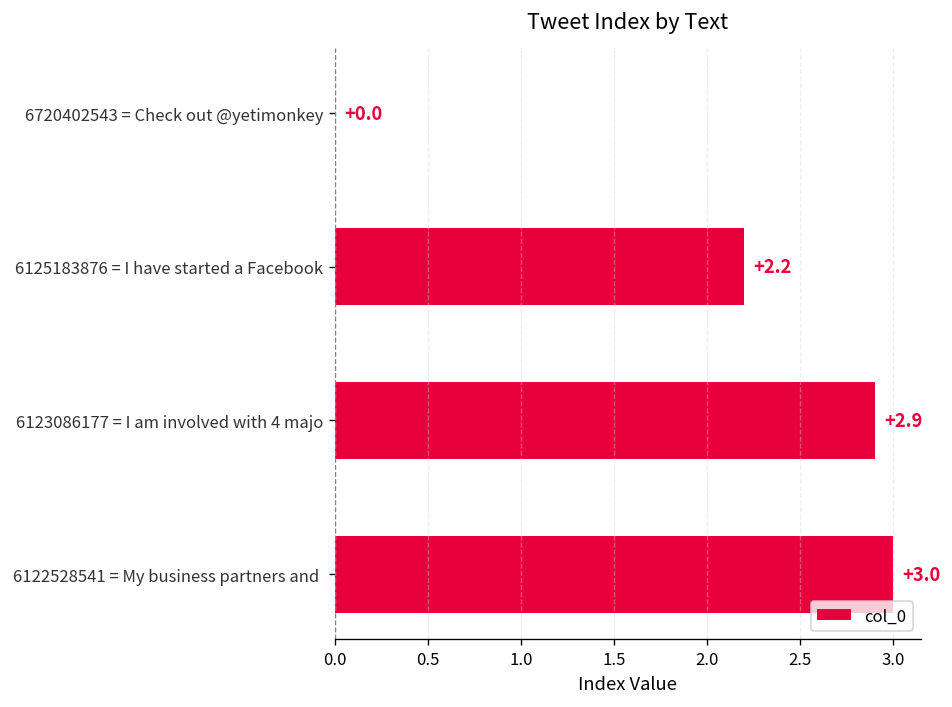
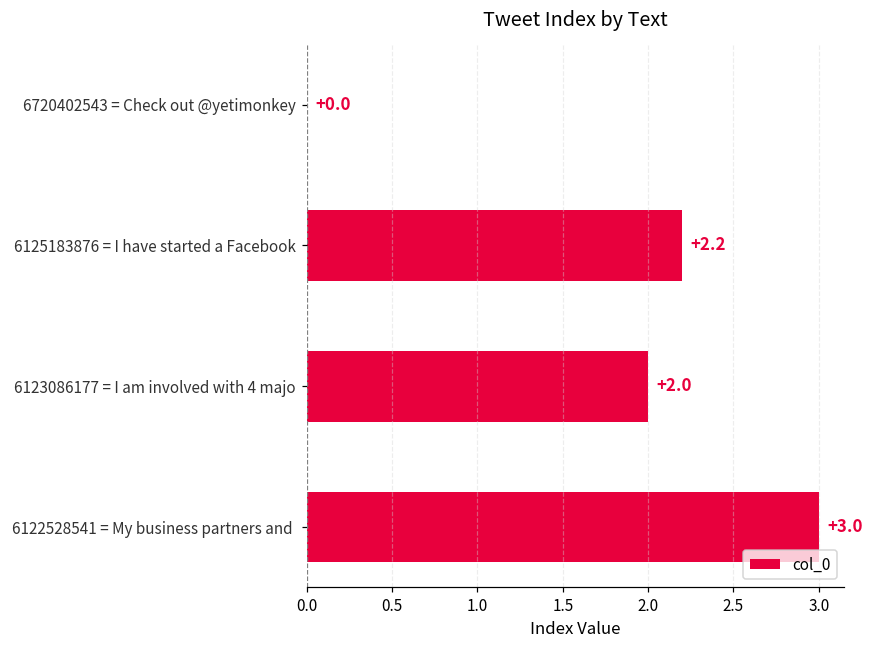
  {
    "6720402543 = Check out @yetimonkey": "+0.0",
    "6125183876 = I have started a Facebook": "+2.2",
-   "6123086177 = I am involved with 4 majo": "+2.9",
+   "6123086177 = I am involved with 4 majo": "+2.0",
    "6122528541 = My business partners and": "+3.0"
  }
